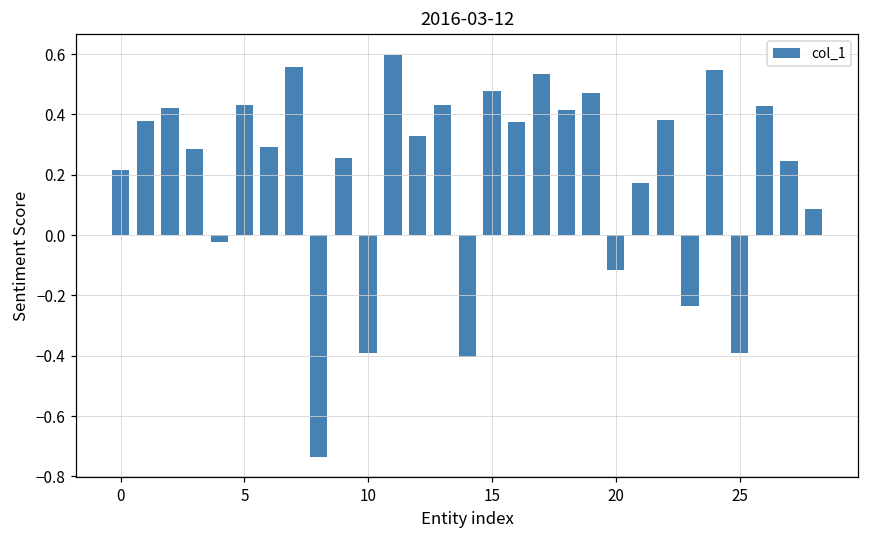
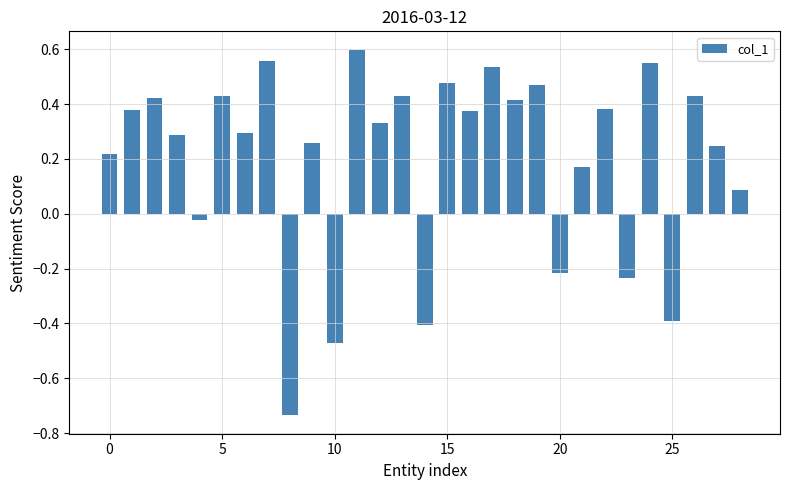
  {
    "0": 0.22,
    "5": 0.43,
-   "10": -0.39,
+   "10": -0.47,
    "15": 0.48,
-   "20": -0.11,
+   "20": -0.22,
    "25": -0.39
  }
